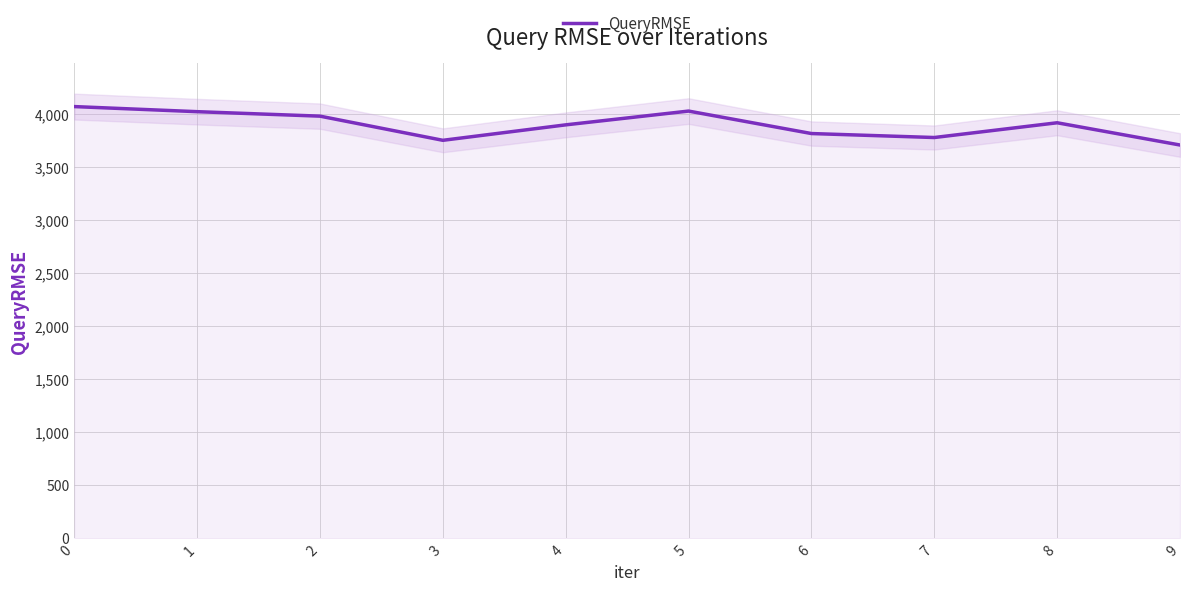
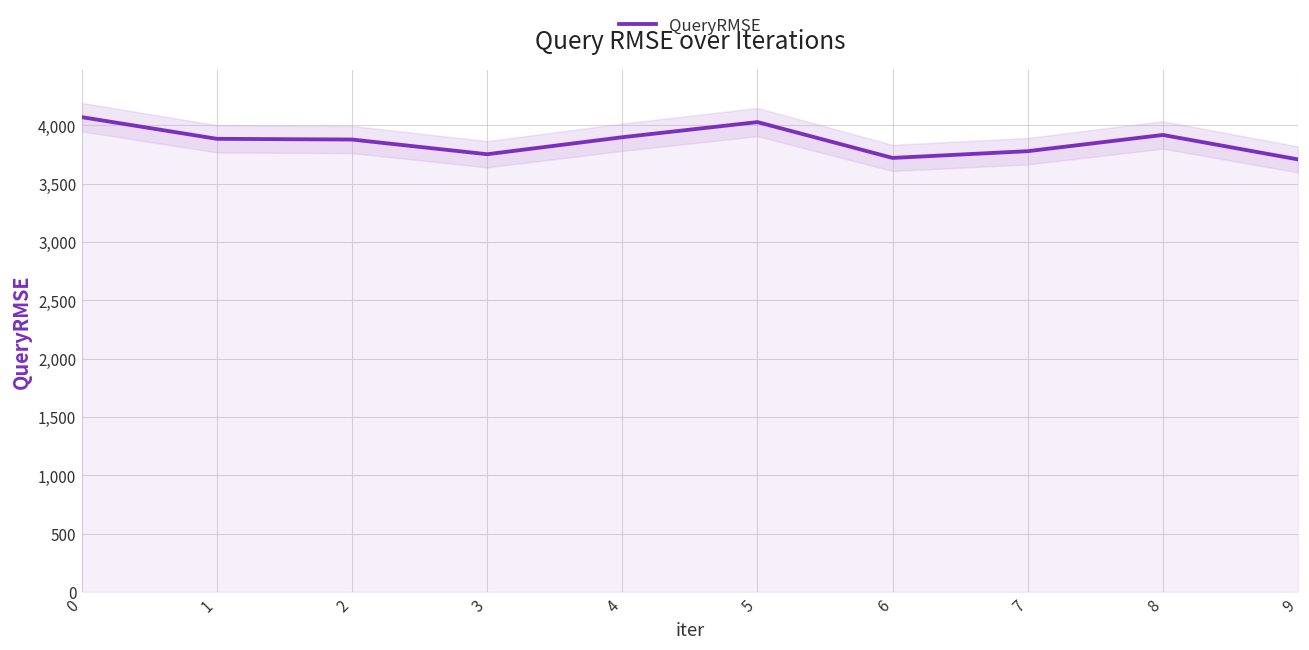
  {
    "QueryRMSE": {
      "0": "4,070",
-     "1": "4,020",
-     "2": "3,980",
+     "1": "3,880",
+     "2": "3,880",
      "3": "3,750",
      "4": "3,900",
      "5": "4,030",
-     "6": "3,820",
+     "6": "3,720",
      "7": "3,780",
      "8": "3,920",
      "9": "3,710"
    }
  }
